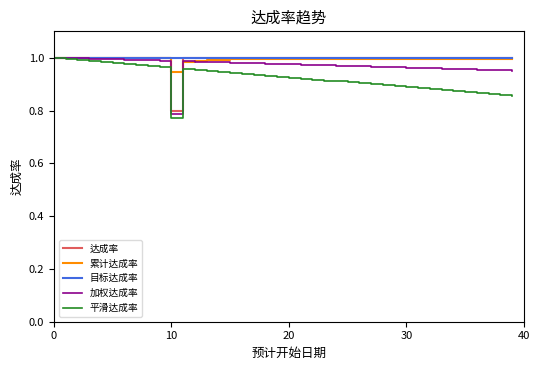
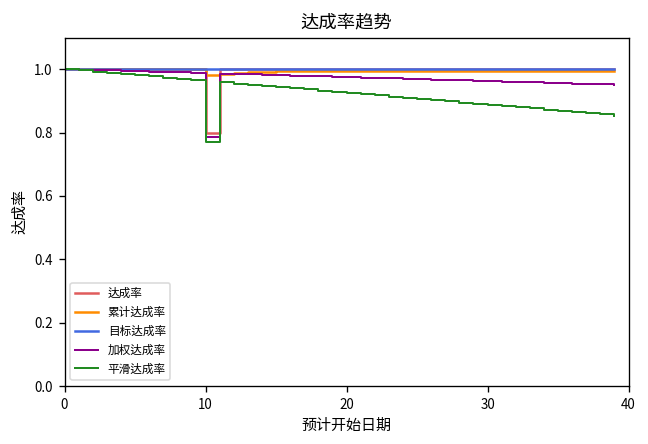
  {
    "达成率": {
      "10": 0.80
    },
    "累计达成率": {
-     "10": 0.95
+     "10": 0.98
    },
    "目标达成率": {
      "10": 1.00
    },
    "加权达成率": {
      "10": 0.79,
      "20": 0.98,
      "30": 0.96
    },
    "平滑达成率": {
      "10": 0.77,
      "20": 0.93,
      "30": 0.89
    }
  }
